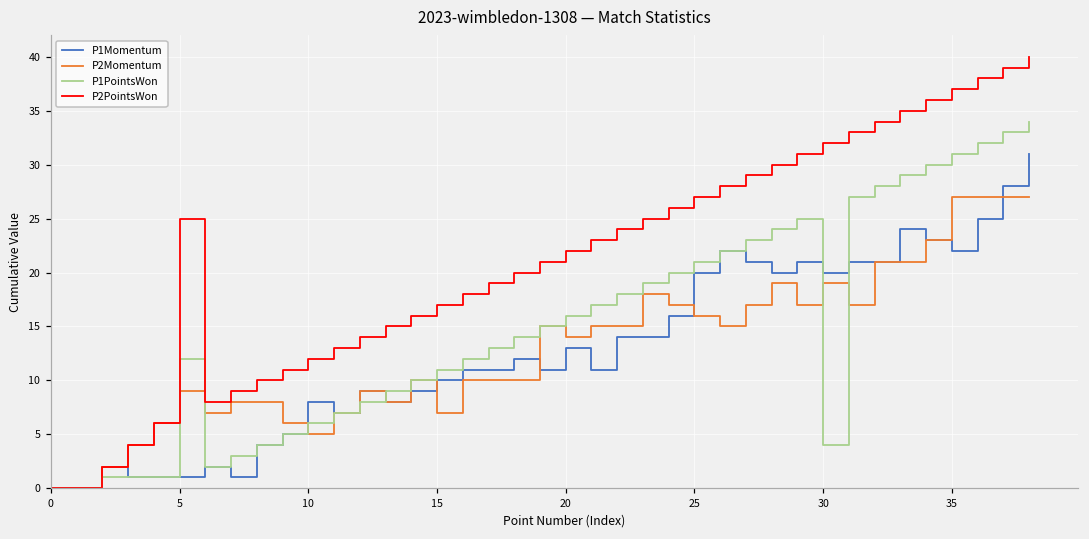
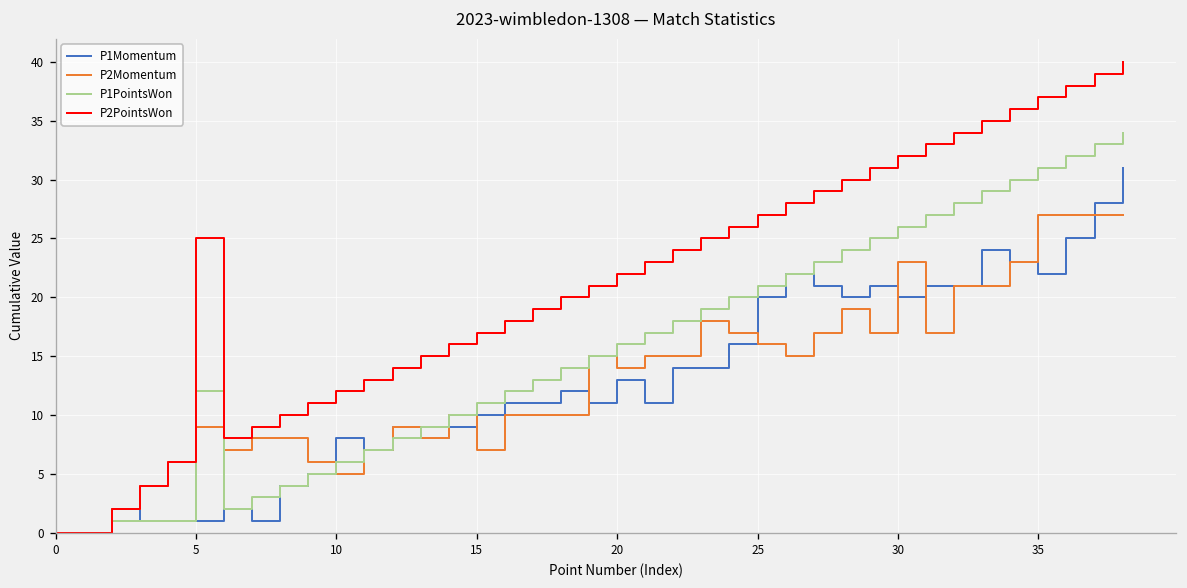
  {
    "P1Momentum": {
      "5": 1,
      "10": 8,
      "15": 10,
      "20": 13,
      "25": 20,
      "30": 20,
      "35": 22
    },
    "P2Momentum": {
      "5": 9,
      "10": 5,
      "15": 7,
      "20": 14,
      "25": 16,
-     "30": 19,
+     "30": 23,
      "35": 27
    },
    "P1PointsWon": {
      "5": 12,
      "10": 6,
      "15": 11,
      "20": 16,
      "25": 21,
-     "30": 4,
+     "30": 26,
      "35": 31
    },
    "P2PointsWon": {
      "5": 25,
      "10": 12,
      "15": 17,
      "20": 22,
      "25": 27,
      "30": 32,
      "35": 37
    }
  }
